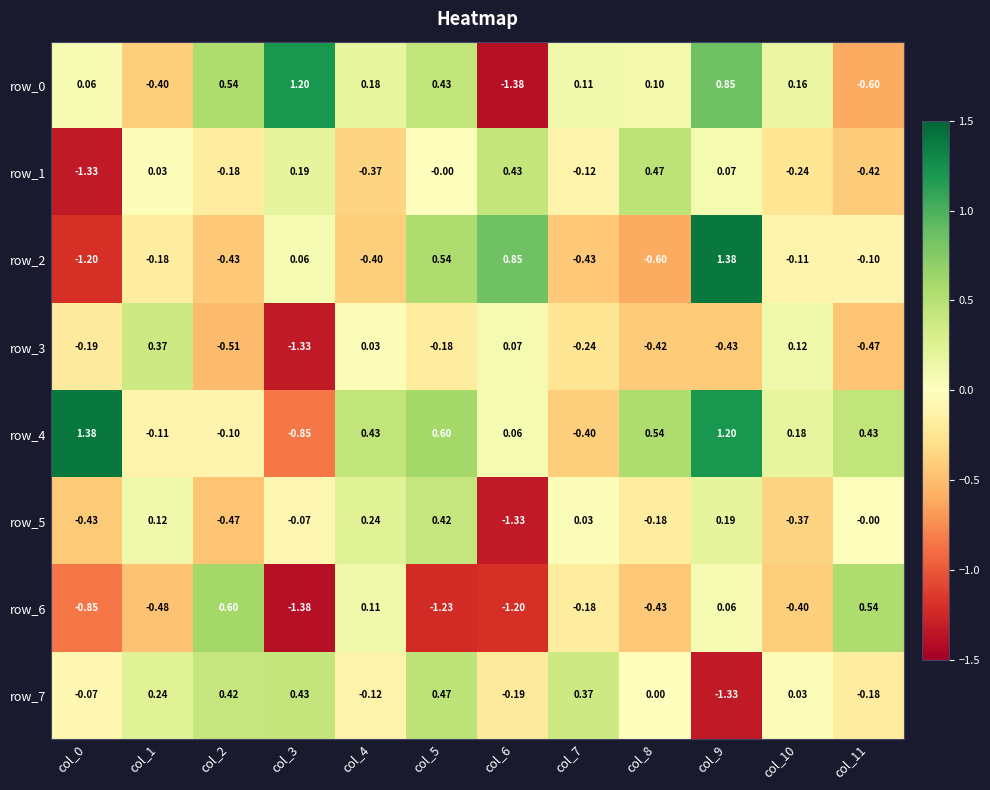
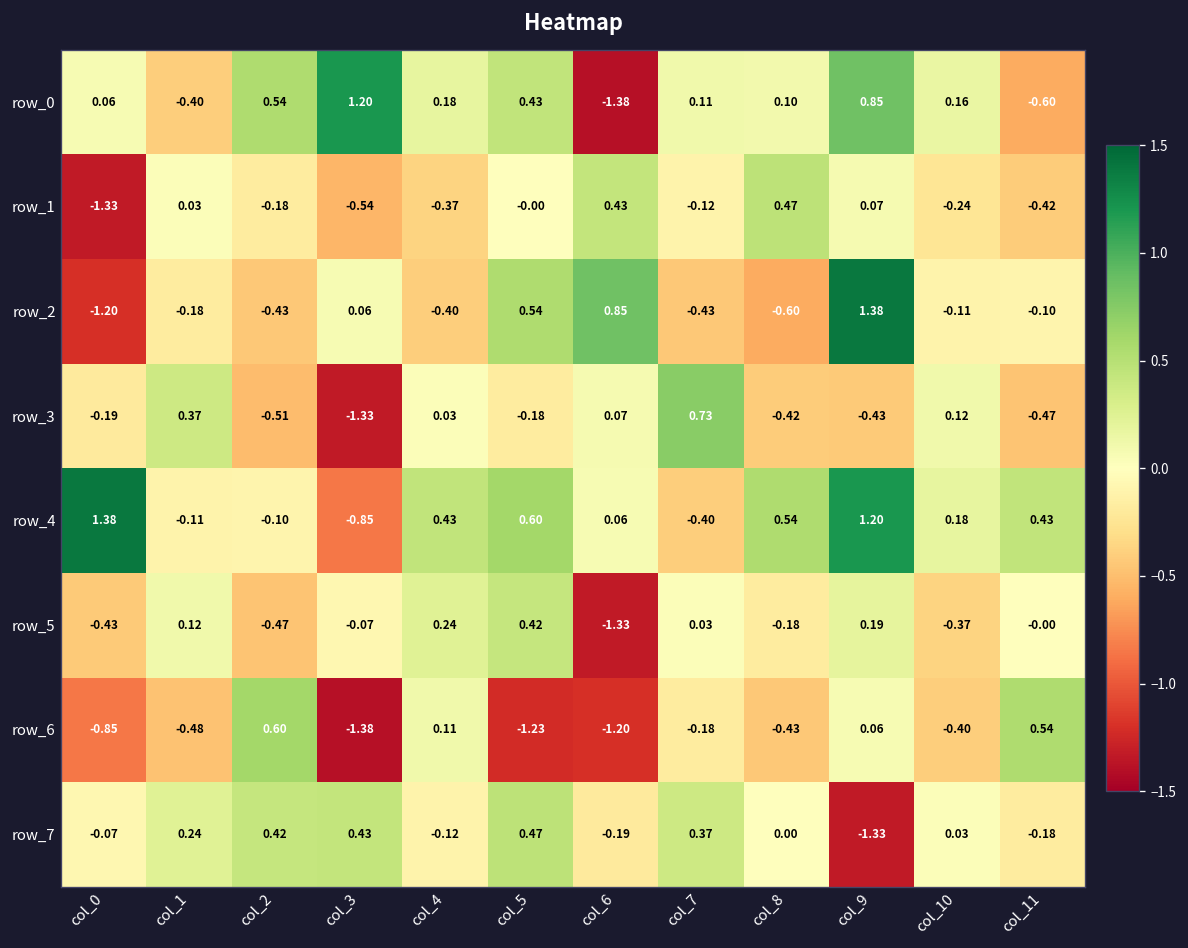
  {
    "row_0": {
      "col_0": 0.06,
      "col_1": -0.40,
      "col_2": 0.54,
      "col_3": 1.20,
      "col_4": 0.18,
      "col_5": 0.43,
      "col_6": -1.38,
      "col_7": 0.11,
      "col_8": 0.10,
      "col_9": 0.85,
      "col_10": 0.16,
      "col_11": -0.60
    },
    "row_1": {
      "col_0": -1.33,
      "col_1": 0.03,
      "col_2": -0.18,
-     "col_3": 0.19,
+     "col_3": -0.54,
      "col_4": -0.37,
      "col_5": -0.00,
      "col_6": 0.43,
      "col_7": -0.12,
      "col_8": 0.47,
      "col_9": 0.07,
      "col_10": -0.24,
      "col_11": -0.42
    },
    "row_2": {
      "col_0": -1.20,
      "col_1": -0.18,
      "col_2": -0.43,
      "col_3": 0.06,
      "col_4": -0.40,
      "col_5": 0.54,
      "col_6": 0.85,
      "col_7": -0.43,
      "col_8": -0.60,
      "col_9": 1.38,
      "col_10": -0.11,
      "col_11": -0.10
    },
    "row_3": {
      "col_0": -0.19,
      "col_1": 0.37,
      "col_2": -0.51,
      "col_3": -1.33,
      "col_4": 0.03,
      "col_5": -0.18,
      "col_6": 0.07,
-     "col_7": -0.24,
+     "col_7": 0.73,
      "col_8": -0.42,
      "col_9": -0.43,
      "col_10": 0.12,
      "col_11": -0.47
    },
    "row_4": {
      "col_0": 1.38,
      "col_1": -0.11,
      "col_2": -0.10,
      "col_3": -0.85,
      "col_4": 0.43,
      "col_5": 0.60,
      "col_6": 0.06,
      "col_7": -0.40,
      "col_8": 0.54,
      "col_9": 1.20,
      "col_10": 0.18,
      "col_11": 0.43
    },
    "row_5": {
      "col_0": -0.43,
      "col_1": 0.12,
      "col_2": -0.47,
      "col_3": -0.07,
      "col_4": 0.24,
      "col_5": 0.42,
      "col_6": -1.33,
      "col_7": 0.03,
      "col_8": -0.18,
      "col_9": 0.19,
      "col_10": -0.37,
      "col_11": -0.00
    },
    "row_6": {
      "col_0": -0.85,
      "col_1": -0.48,
      "col_2": 0.60,
      "col_3": -1.38,
      "col_4": 0.11,
      "col_5": -1.23,
      "col_6": -1.20,
      "col_7": -0.18,
      "col_8": -0.43,
      "col_9": 0.06,
      "col_10": -0.40,
      "col_11": 0.54
    },
    "row_7": {
      "col_0": -0.07,
      "col_1": 0.24,
      "col_2": 0.42,
      "col_3": 0.43,
      "col_4": -0.12,
      "col_5": 0.47,
      "col_6": -0.19,
      "col_7": 0.37,
      "col_8": 0.00,
      "col_9": -1.33,
      "col_10": 0.03,
      "col_11": -0.18
    }
  }
